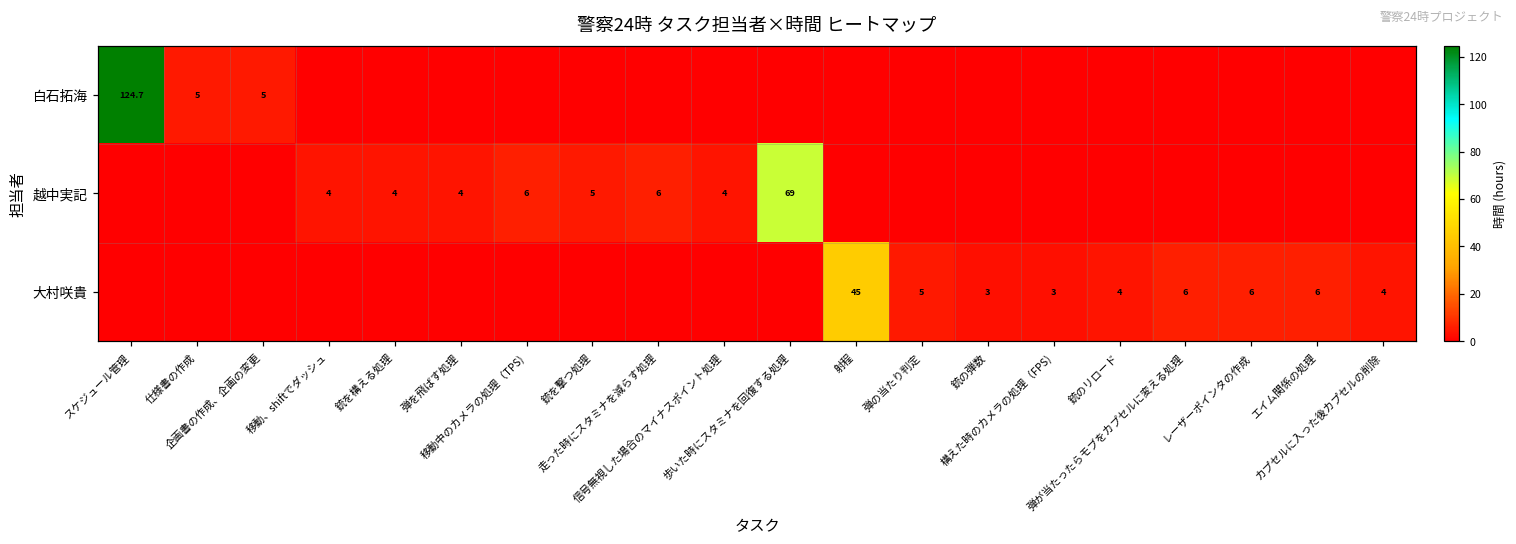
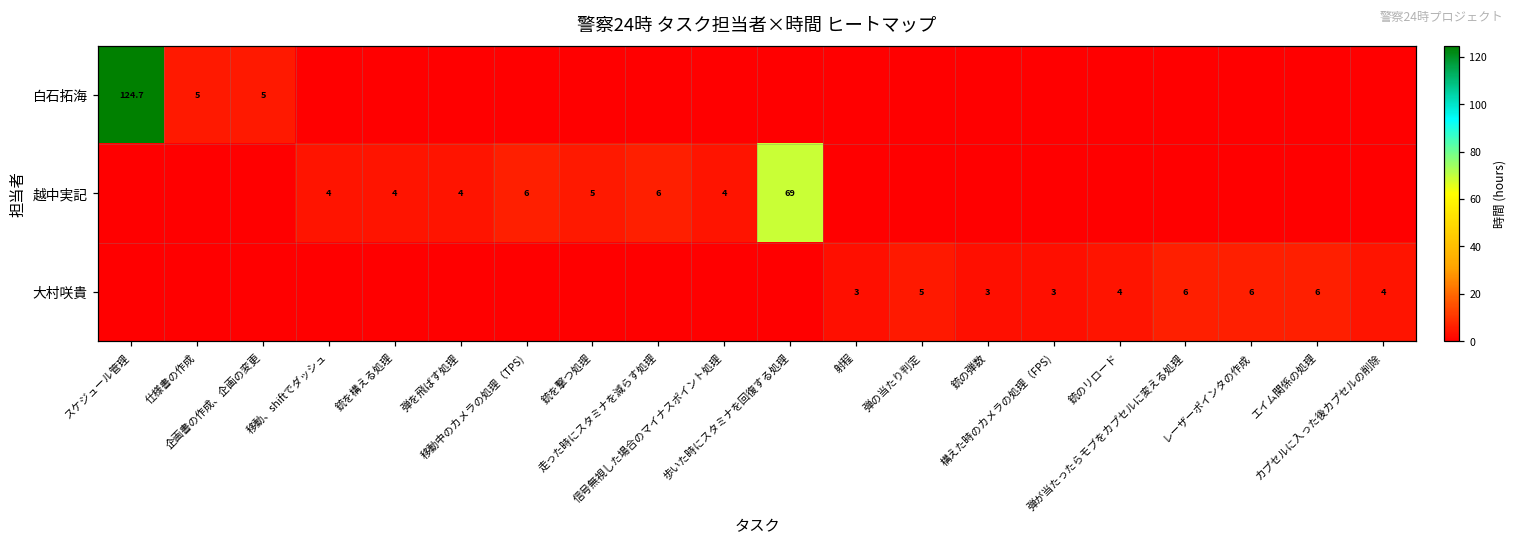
  {
    "白石拓海": {
      "スケジュール管理": 124.7,
      "仕様書の作成": 5,
      "企画書の作成、企画の変更": 5
    },
    "越中実記": {
      "移動、shiftでダッシュ": 4,
      "銃を構える処理": 4,
      "弾を飛ばす処理": 4,
      "移動中のカメラの処理（TPS)": 6,
      "銃を撃つ処理": 5,
      "走った時にスタミナを減らす処理": 6,
      "信号無視した場合のマイナスポイント処理": 4,
      "歩いた時にスタミナを回復する処理": 69
    },
    "大村咲貴": {
-     "射程": 45,
+     "射程": 3,
      "弾の当たり判定": 5,
      "銃の弾数": 3,
      "構えた時のカメラの処理（FPS)": 3,
      "銃のリロード": 4,
      "弾が当たったらモブをカプセルに変える処理": 6,
      "レーザーポインタの作成": 6,
      "エイム関係の処理": 6,
      "カプセルに入った後カプセルの削除": 4
    }
  }
